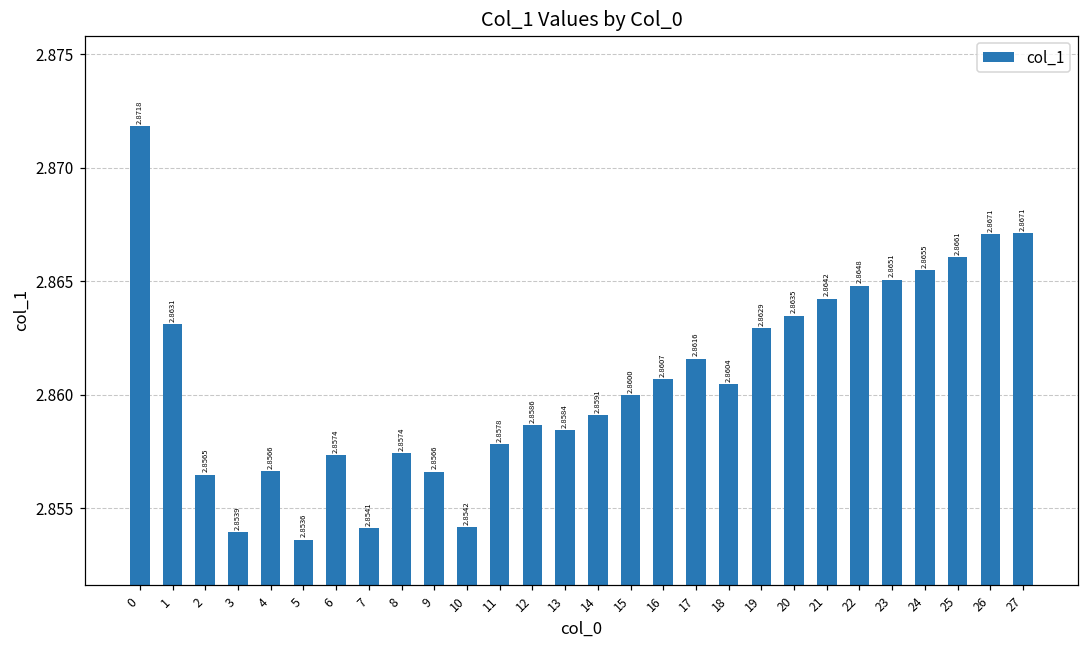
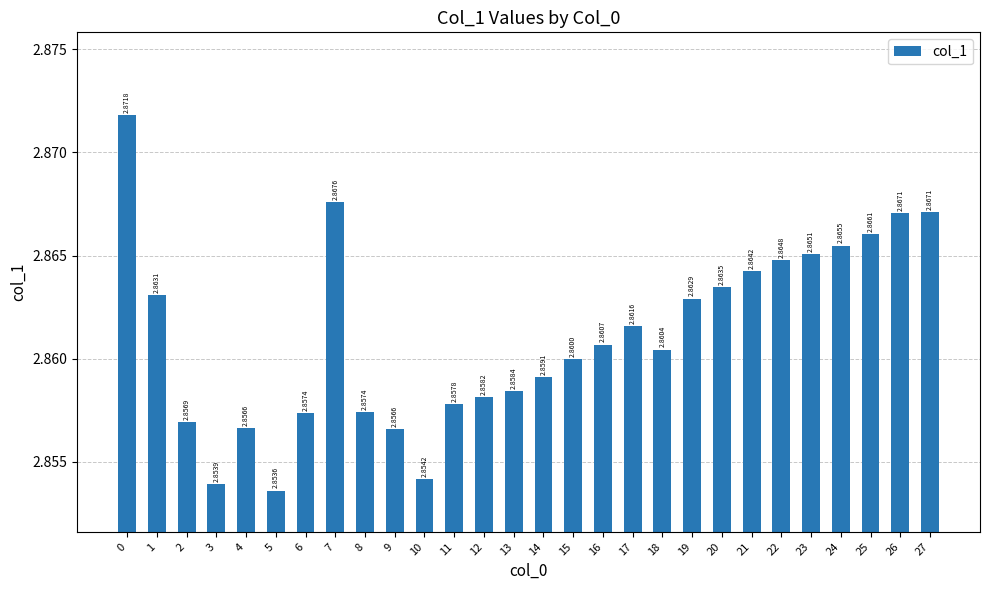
  {
    "0": 2.8718,
    "1": 2.8631,
-   "2": 2.8565,
+   "2": 2.8569,
    "3": 2.8539,
    "4": 2.8566,
    "5": 2.8536,
    "6": 2.8574,
-   "7": 2.8541,
+   "7": 2.8676,
    "8": 2.8574,
    "9": 2.8566,
    "10": 2.8542,
    "11": 2.8578,
-   "12": 2.8586,
+   "12": 2.8582,
    "13": 2.8584,
    "14": 2.8591,
    "15": 2.8600,
    "16": 2.8607,
    "17": 2.8616,
    "18": 2.8604,
    "19": 2.8629,
    "20": 2.8635,
    "21": 2.8642,
    "22": 2.8648,
    "23": 2.8651,
    "24": 2.8655,
    "25": 2.8661,
    "26": 2.8671,
    "27": 2.8671
  }
